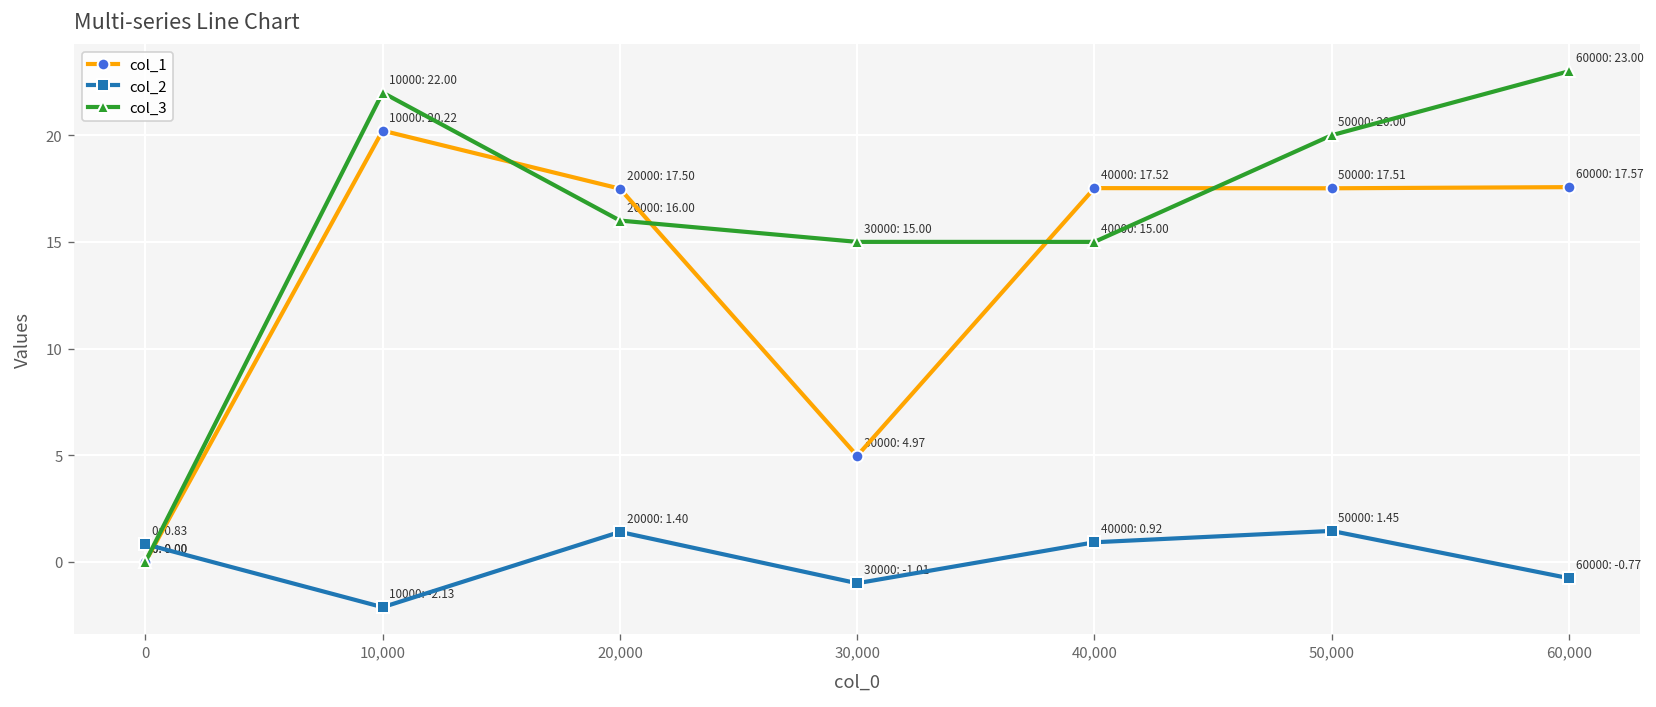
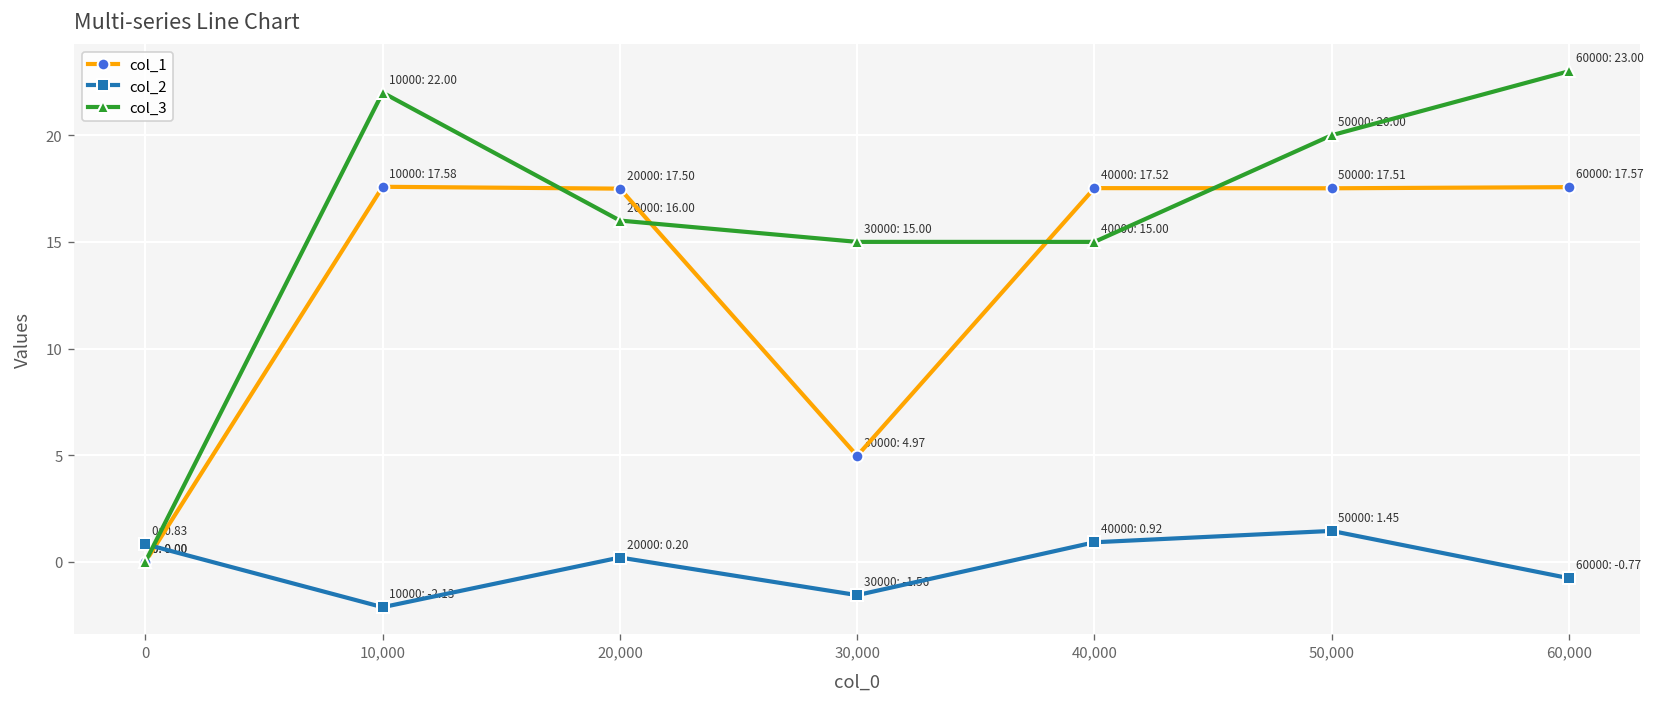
  {
    "col_1": {
-     "10,000": 20.22,
+     "10,000": 17.58,
      "20,000": 17.50,
      "30,000": 4.97,
      "40,000": 17.52,
      "50,000": 17.51,
      "60,000": 17.57
    },
    "col_2": {
      "0": 0.83,
      "10,000": -2.13,
-     "20,000": 1.40,
-     "30,000": -1.01,
+     "20,000": 0.20,
+     "30,000": -1.56,
      "40,000": 0.92,
      "50,000": 1.45,
      "60,000": -0.77
    },
    "col_3": {
      "10,000": 22.00,
      "20,000": 16.00,
      "30,000": 15.00,
      "40,000": 15.00,
      "50,000": 20.00,
      "60,000": 23.00
    }
  }
